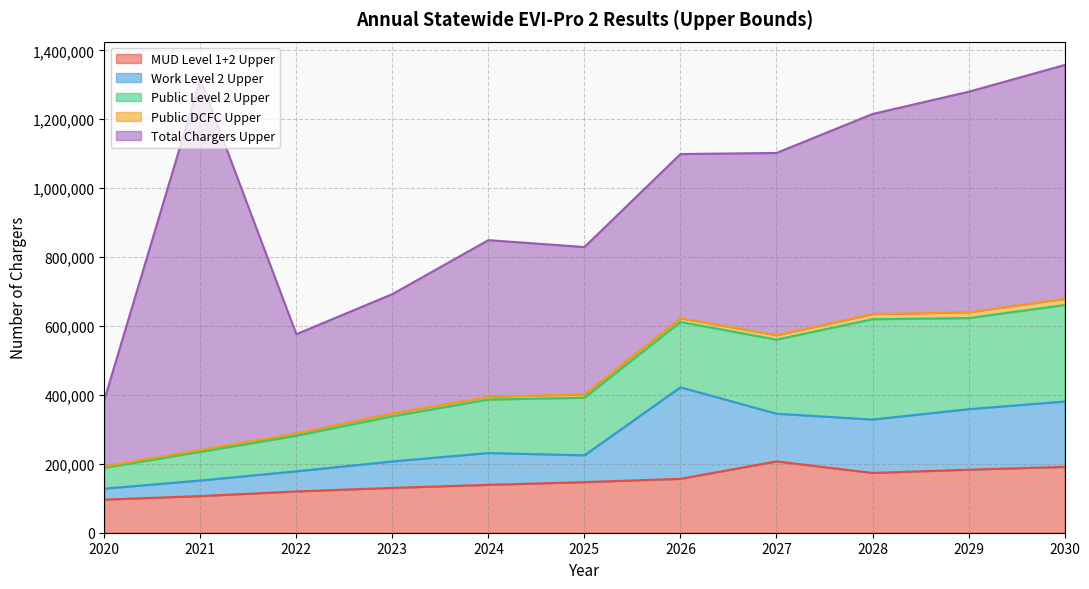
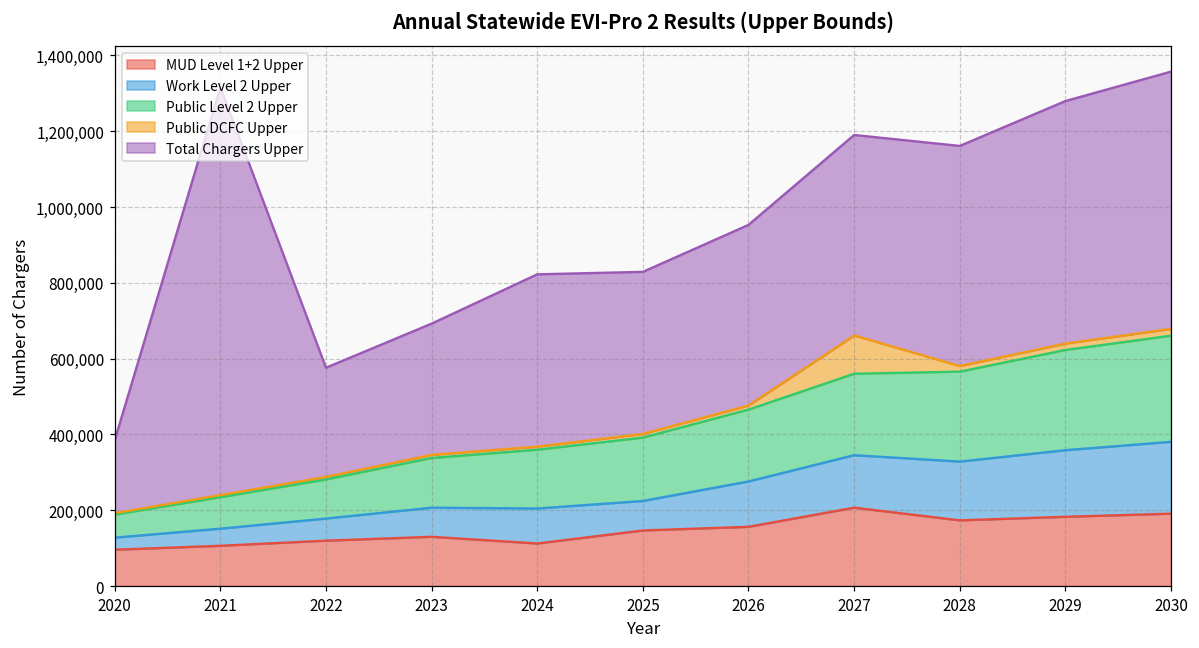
  {
    "MUD Level 1+2 Upper": {
      "2020": "100,000",
      "2021": "110,000",
      "2022": "120,000",
      "2023": "130,000",
-     "2024": "140,000",
+     "2024": "110,000",
      "2025": "150,000",
      "2026": "160,000",
      "2027": "210,000",
      "2028": "170,000",
      "2029": "180,000",
      "2030": "190,000"
    },
    "Work Level 2 Upper": {
      "2020": "30,000",
      "2021": "50,000",
      "2022": "60,000",
      "2023": "80,000",
      "2024": "90,000",
      "2025": "80,000",
-     "2026": "270,000",
+     "2026": "120,000",
      "2027": "140,000",
      "2028": "150,000",
      "2029": "180,000",
      "2030": "190,000"
    },
    "Public Level 2 Upper": {
      "2023": "130,000",
      "2024": "160,000",
      "2025": "170,000",
      "2026": "190,000",
      "2027": "210,000",
-     "2028": "290,000",
+     "2028": "240,000",
      "2029": "260,000",
      "2030": "280,000"
    },
    "Public DCFC Upper": {
      "2023": "10,000",
      "2024": "10,000",
      "2025": "10,000",
      "2026": "10,000",
-     "2027": "10,000",
+     "2027": "100,000",
      "2028": "10,000",
      "2029": "20,000",
      "2030": "20,000"
    },
    "Total Chargers Upper": {
      "2020": "190,000",
      "2022": "290,000",
      "2023": "350,000",
      "2024": "450,000",
      "2025": "430,000",
      "2026": "480,000",
      "2027": "530,000",
      "2028": "580,000",
      "2029": "640,000",
      "2030": "680,000"
    }
  }
